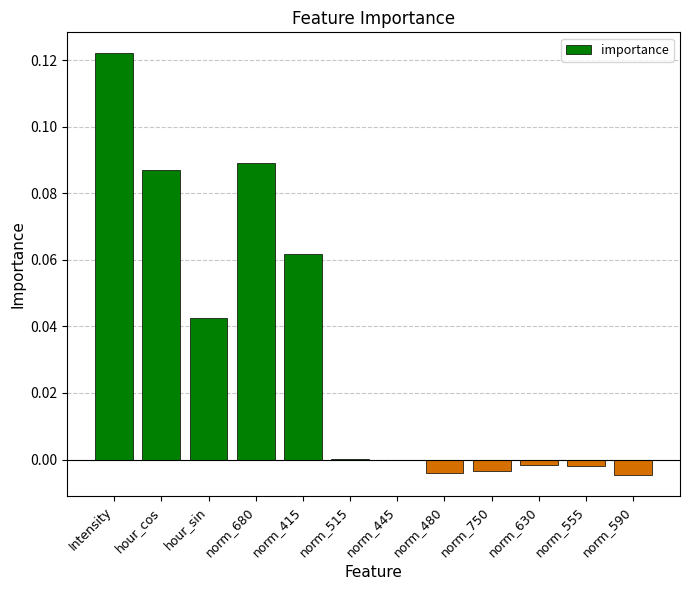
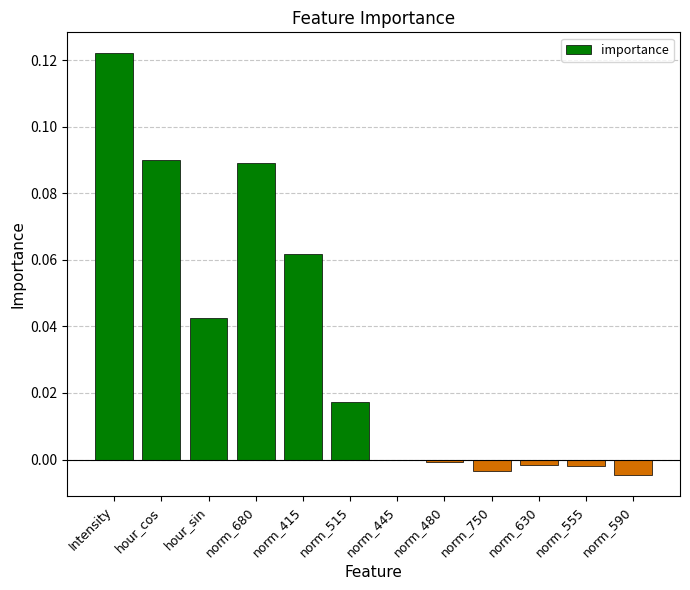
  {
    "Intensity": 0.122,
-   "hour_cos": 0.087,
+   "hour_cos": 0.090,
    "hour_sin": 0.043,
    "norm_680": 0.089,
    "norm_415": 0.062,
-   "norm_515": 0.000,
-   "norm_480": -0.004,
+   "norm_515": 0.017,
+   "norm_480": -0.001,
    "norm_750": -0.003,
    "norm_630": -0.002,
    "norm_555": -0.002,
    "norm_590": -0.005
  }
